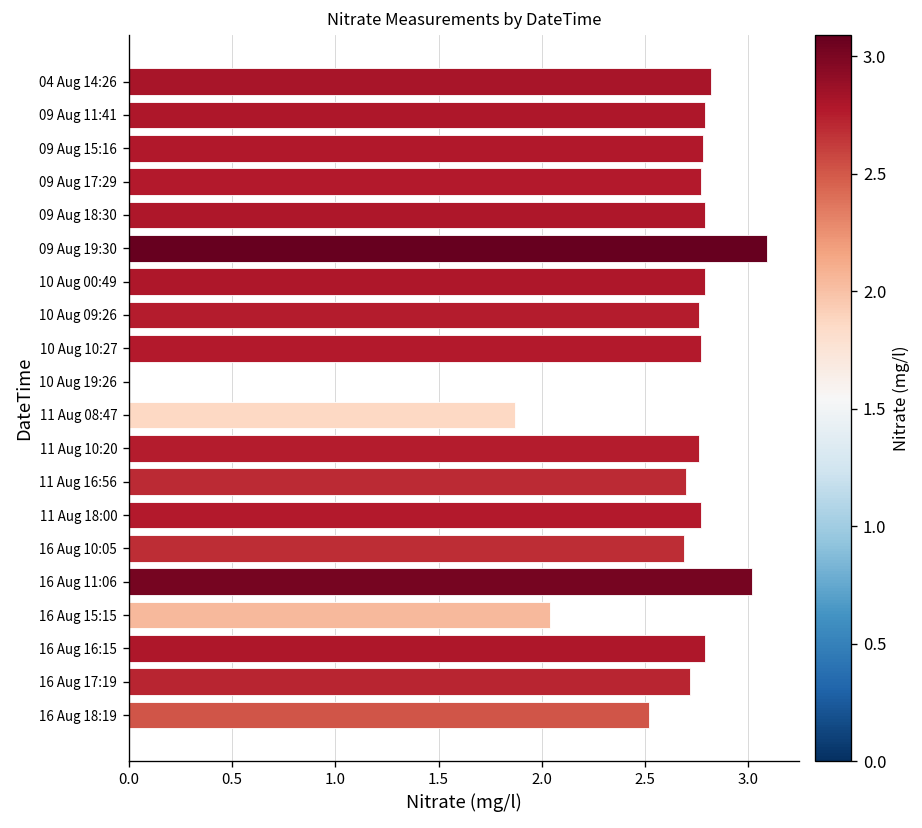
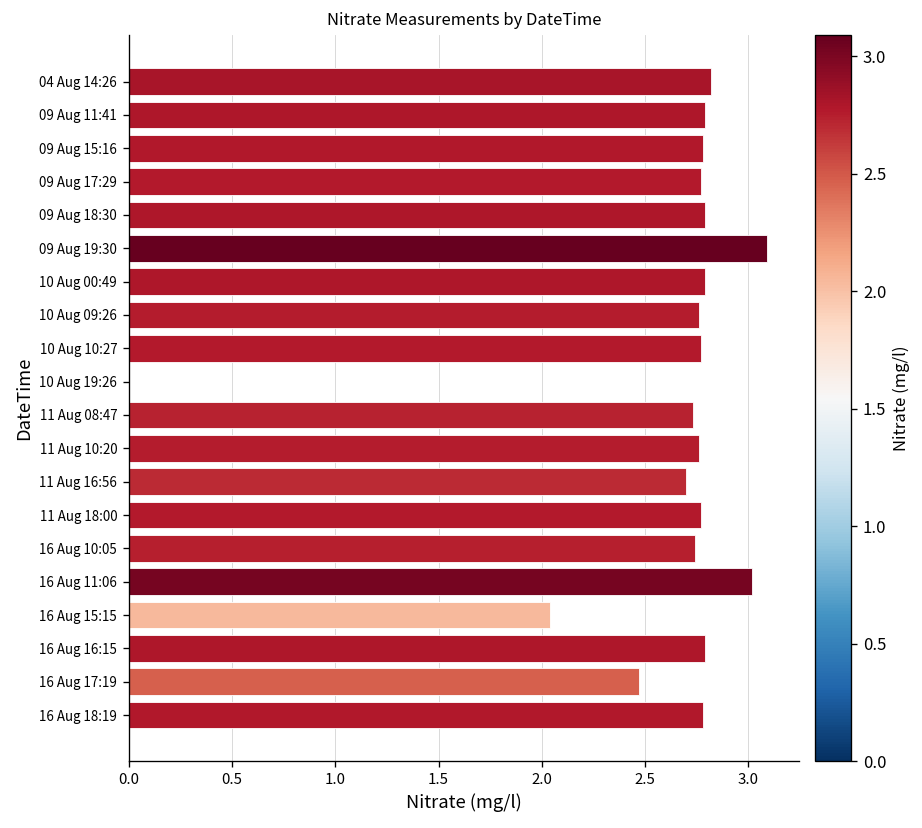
  {
    "04 Aug 14:26": 2.82,
    "09 Aug 11:41": 2.79,
    "09 Aug 15:16": 2.78,
    "09 Aug 17:29": 2.77,
    "09 Aug 18:30": 2.79,
    "09 Aug 19:30": 3.09,
    "10 Aug 00:49": 2.79,
    "10 Aug 09:26": 2.76,
    "10 Aug 10:27": 2.77,
    "10 Aug 19:26": 0.00,
-   "11 Aug 08:47": 1.87,
+   "11 Aug 08:47": 2.73,
    "11 Aug 10:20": 2.76,
    "11 Aug 16:56": 2.70,
    "11 Aug 18:00": 2.77,
-   "16 Aug 10:05": 2.69,
+   "16 Aug 10:05": 2.74,
    "16 Aug 11:06": 3.02,
    "16 Aug 15:15": 2.04,
    "16 Aug 16:15": 2.79,
-   "16 Aug 17:19": 2.72,
-   "16 Aug 18:19": 2.52
+   "16 Aug 17:19": 2.47,
+   "16 Aug 18:19": 2.78
  }
